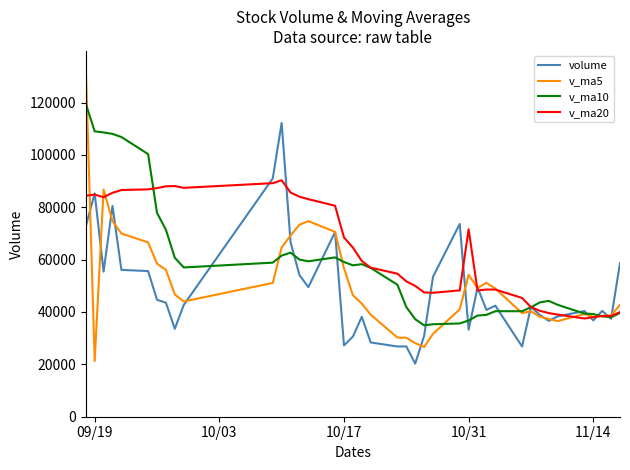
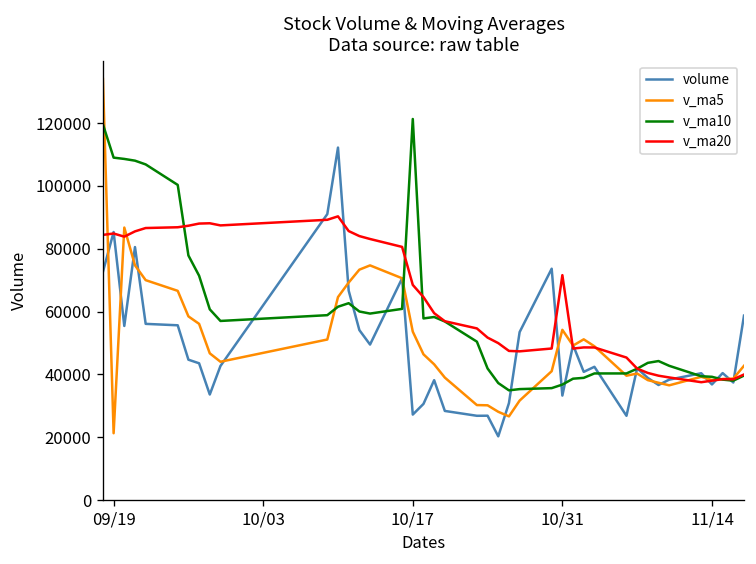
  {
    "volume": {
      "10/17": 27000,
      "10/31": 33000,
      "11/14": 37000
    },
    "v_ma5": {
      "09/19": 21000,
-     "10/17": 57000,
+     "10/17": 54000,
      "10/31": 54000
    },
    "v_ma10": {
      "09/19": 109000,
-     "10/17": 59000,
+     "10/17": 121000,
      "10/31": 37000,
      "11/14": 39000
    },
    "v_ma20": {
      "10/17": 68000,
      "10/31": 72000
    }
  }
